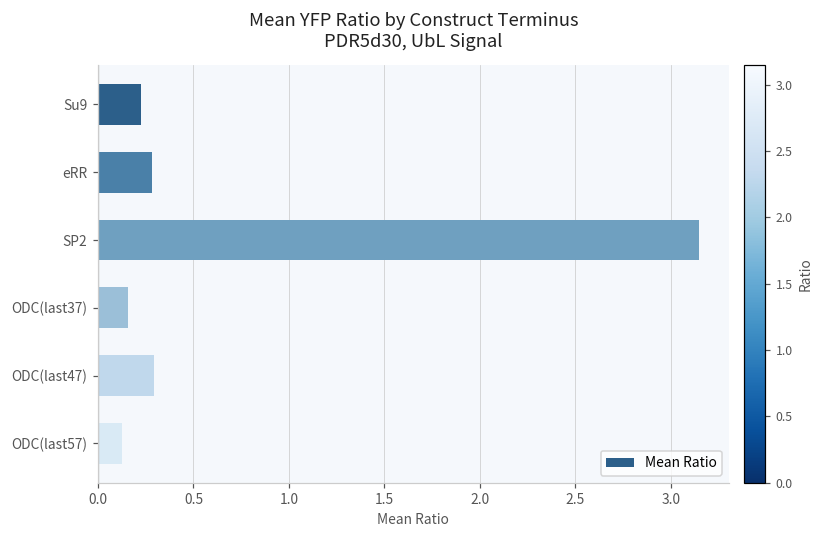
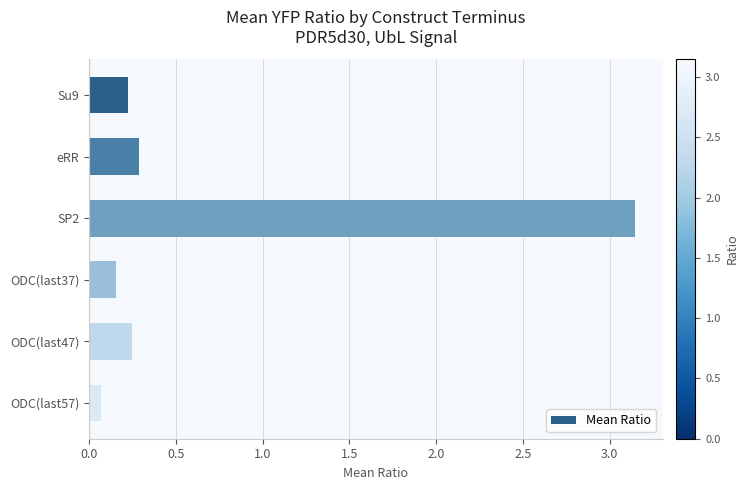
  {
    "Su9": 0.23,
    "eRR": 0.29,
    "SP2": 3.15,
    "ODC(last37)": 0.16,
-   "ODC(last47)": 0.29,
-   "ODC(last57)": 0.13
+   "ODC(last47)": 0.25,
+   "ODC(last57)": 0.07
  }
